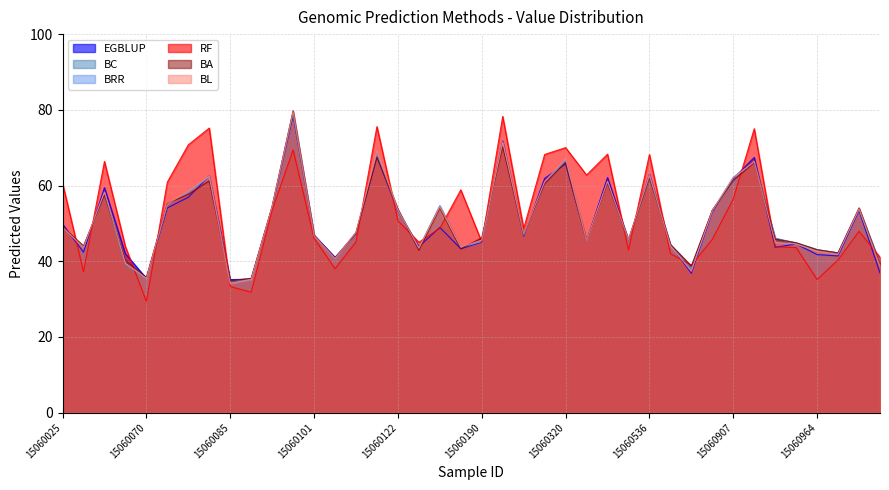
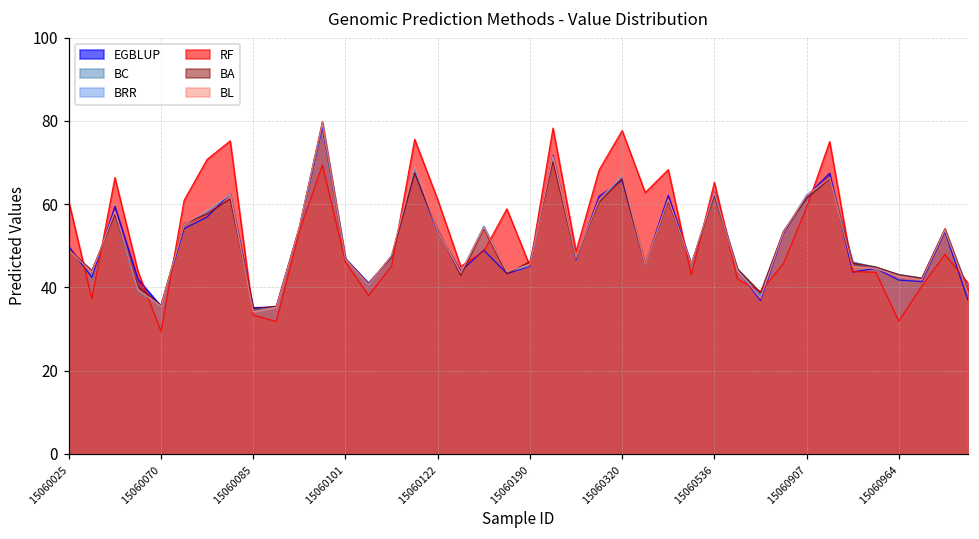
  {
    "EGBLUP": {
      "15060025": 50,
      "15060964": 42
    },
    "RF": {
      "15060025": 61,
      "15060070": 29,
      "15060085": 33,
-     "15060122": 51,
-     "15060320": 70,
-     "15060536": 68,
-     "15060907": 56,
-     "15060964": 35
+     "15060122": 61,
+     "15060320": 78,
+     "15060536": 65,
+     "15060907": 59,
+     "15060964": 32
    }
  }
